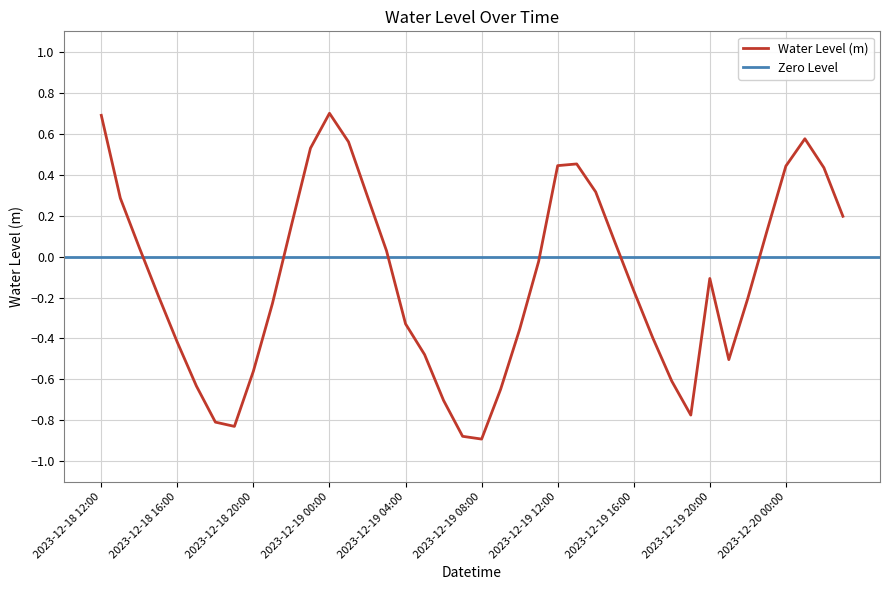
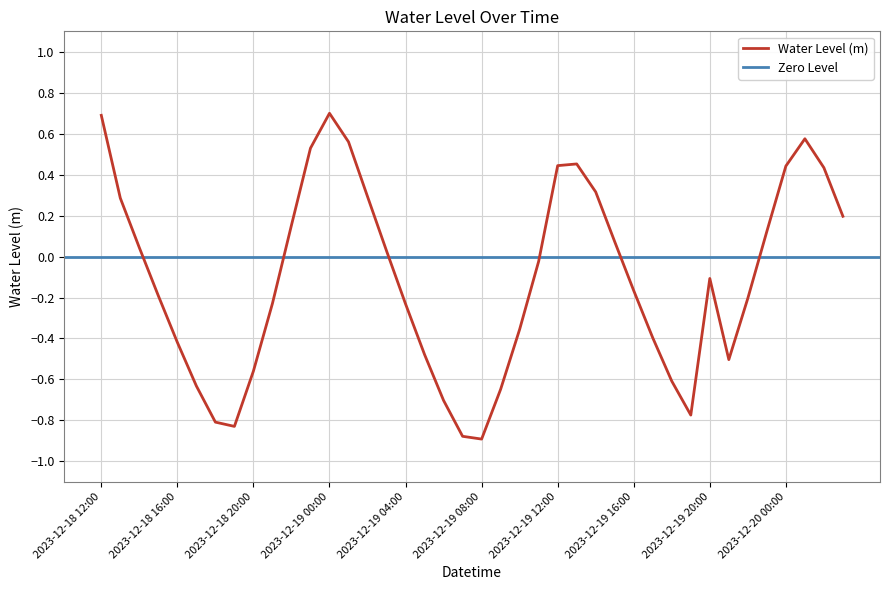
  {
    "2023-12-18 12:00": 0.69,
    "2023-12-18 16:00": -0.42,
    "2023-12-18 20:00": -0.56,
    "2023-12-19 00:00": 0.70,
-   "2023-12-19 04:00": -0.33,
+   "2023-12-19 04:00": -0.23,
    "2023-12-19 08:00": -0.89,
    "2023-12-19 12:00": 0.44,
    "2023-12-19 16:00": -0.17,
    "2023-12-19 20:00": -0.11,
    "2023-12-20 00:00": 0.44
  }
